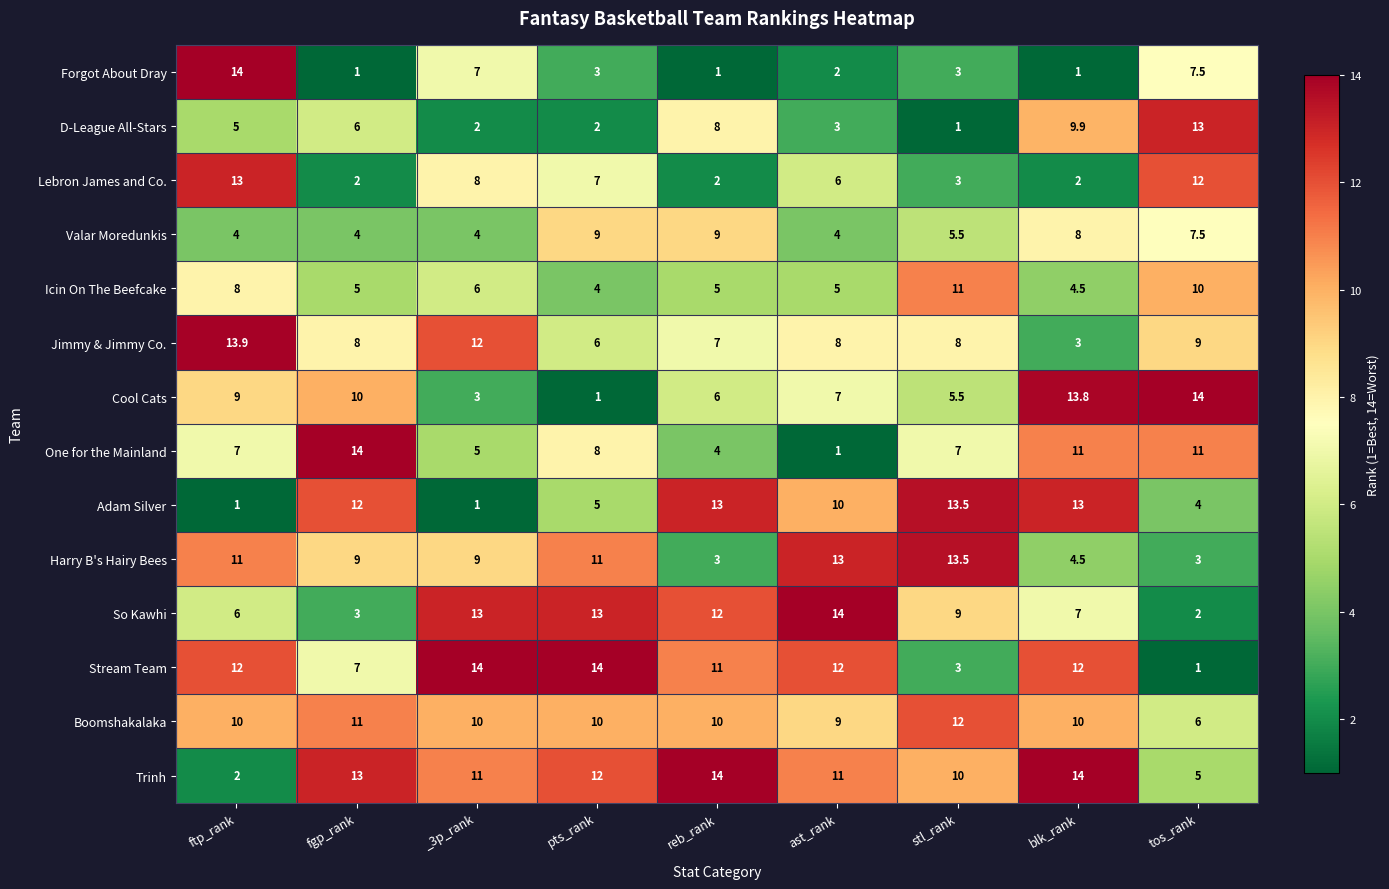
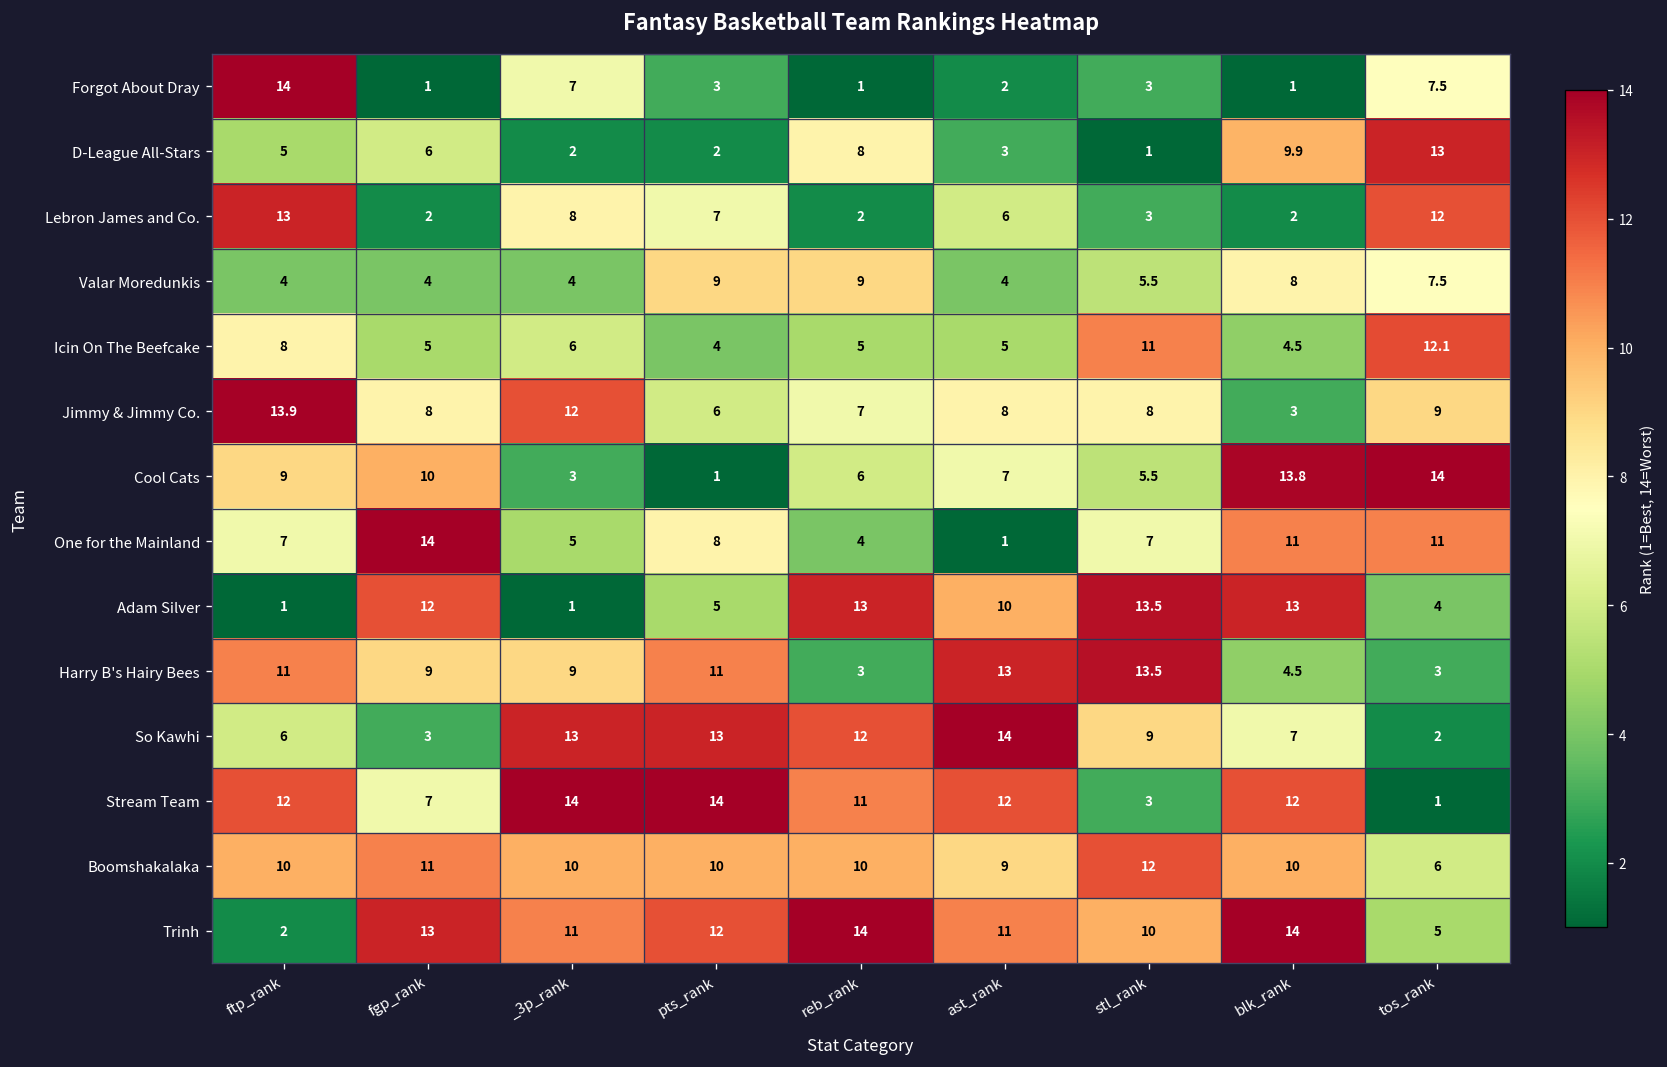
  {
    "Forgot About Dray": {
      "ftp_rank": 14,
      "fgp_rank": 1,
      "_3p_rank": 7,
      "pts_rank": 3,
      "reb_rank": 1,
      "ast_rank": 2,
      "stl_rank": 3,
      "blk_rank": 1,
      "tos_rank": 7.5
    },
    "D-League All-Stars": {
      "ftp_rank": 5,
      "fgp_rank": 6,
      "_3p_rank": 2,
      "pts_rank": 2,
      "reb_rank": 8,
      "ast_rank": 3,
      "stl_rank": 1,
      "blk_rank": 9.9,
      "tos_rank": 13
    },
    "Lebron James and Co.": {
      "ftp_rank": 13,
      "fgp_rank": 2,
      "_3p_rank": 8,
      "pts_rank": 7,
      "reb_rank": 2,
      "ast_rank": 6,
      "stl_rank": 3,
      "blk_rank": 2,
      "tos_rank": 12
    },
    "Valar Moredunkis": {
      "ftp_rank": 4,
      "fgp_rank": 4,
      "_3p_rank": 4,
      "pts_rank": 9,
      "reb_rank": 9,
      "ast_rank": 4,
      "stl_rank": 5.5,
      "blk_rank": 8,
      "tos_rank": 7.5
    },
    "Icin On The Beefcake": {
      "ftp_rank": 8,
      "fgp_rank": 5,
      "_3p_rank": 6,
      "pts_rank": 4,
      "reb_rank": 5,
      "ast_rank": 5,
      "stl_rank": 11,
      "blk_rank": 4.5,
-     "tos_rank": 10
+     "tos_rank": 12.1
    },
    "Jimmy & Jimmy Co.": {
      "ftp_rank": 13.9,
      "fgp_rank": 8,
      "_3p_rank": 12,
      "pts_rank": 6,
      "reb_rank": 7,
      "ast_rank": 8,
      "stl_rank": 8,
      "blk_rank": 3,
      "tos_rank": 9
    },
    "Cool Cats": {
      "ftp_rank": 9,
      "fgp_rank": 10,
      "_3p_rank": 3,
      "pts_rank": 1,
      "reb_rank": 6,
      "ast_rank": 7,
      "stl_rank": 5.5,
      "blk_rank": 13.8,
      "tos_rank": 14
    },
    "One for the Mainland": {
      "ftp_rank": 7,
      "fgp_rank": 14,
      "_3p_rank": 5,
      "pts_rank": 8,
      "reb_rank": 4,
      "ast_rank": 1,
      "stl_rank": 7,
      "blk_rank": 11,
      "tos_rank": 11
    },
    "Adam Silver": {
      "ftp_rank": 1,
      "fgp_rank": 12,
      "_3p_rank": 1,
      "pts_rank": 5,
      "reb_rank": 13,
      "ast_rank": 10,
      "stl_rank": 13.5,
      "blk_rank": 13,
      "tos_rank": 4
    },
    "Harry B's Hairy Bees": {
      "ftp_rank": 11,
      "fgp_rank": 9,
      "_3p_rank": 9,
      "pts_rank": 11,
      "reb_rank": 3,
      "ast_rank": 13,
      "stl_rank": 13.5,
      "blk_rank": 4.5,
      "tos_rank": 3
    },
    "So Kawhi": {
      "ftp_rank": 6,
      "fgp_rank": 3,
      "_3p_rank": 13,
      "pts_rank": 13,
      "reb_rank": 12,
      "ast_rank": 14,
      "stl_rank": 9,
      "blk_rank": 7,
      "tos_rank": 2
    },
    "Stream Team": {
      "ftp_rank": 12,
      "fgp_rank": 7,
      "_3p_rank": 14,
      "pts_rank": 14,
      "reb_rank": 11,
      "ast_rank": 12,
      "stl_rank": 3,
      "blk_rank": 12,
      "tos_rank": 1
    },
    "Boomshakalaka": {
      "ftp_rank": 10,
      "fgp_rank": 11,
      "_3p_rank": 10,
      "pts_rank": 10,
      "reb_rank": 10,
      "ast_rank": 9,
      "stl_rank": 12,
      "blk_rank": 10,
      "tos_rank": 6
    },
    "Trinh": {
      "ftp_rank": 2,
      "fgp_rank": 13,
      "_3p_rank": 11,
      "pts_rank": 12,
      "reb_rank": 14,
      "ast_rank": 11,
      "stl_rank": 10,
      "blk_rank": 14,
      "tos_rank": 5
    }
  }
